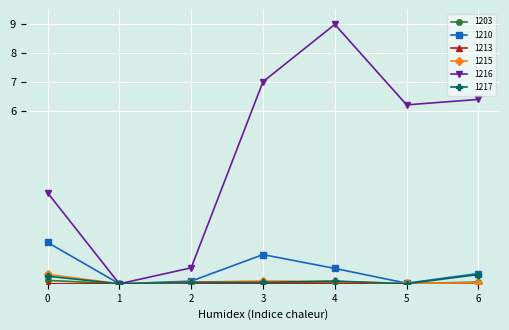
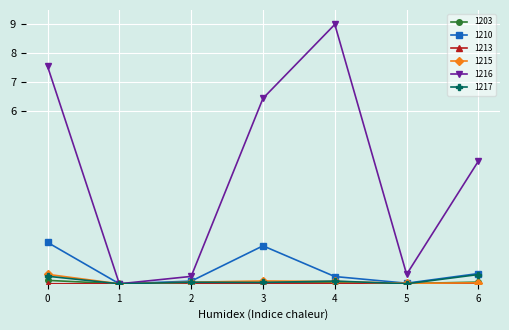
  {
    "1203": {
      "0": 0.1
    },
    "1210": {
      "0": 1.4,
-     "3": 1.0,
-     "4": 0.5
+     "3": 1.3,
+     "4": 0.3
    },
    "1213": {
      "0": 0.0
    },
    "1216": {
-     "0": 3.2,
-     "2": 0.6,
-     "3": 7.0,
+     "0": 7.5,
+     "2": 0.3,
+     "3": 6.4,
      "4": 9.0,
-     "5": 6.2,
-     "6": 6.4
+     "5": 0.3,
+     "6": 4.3
    }
  }
